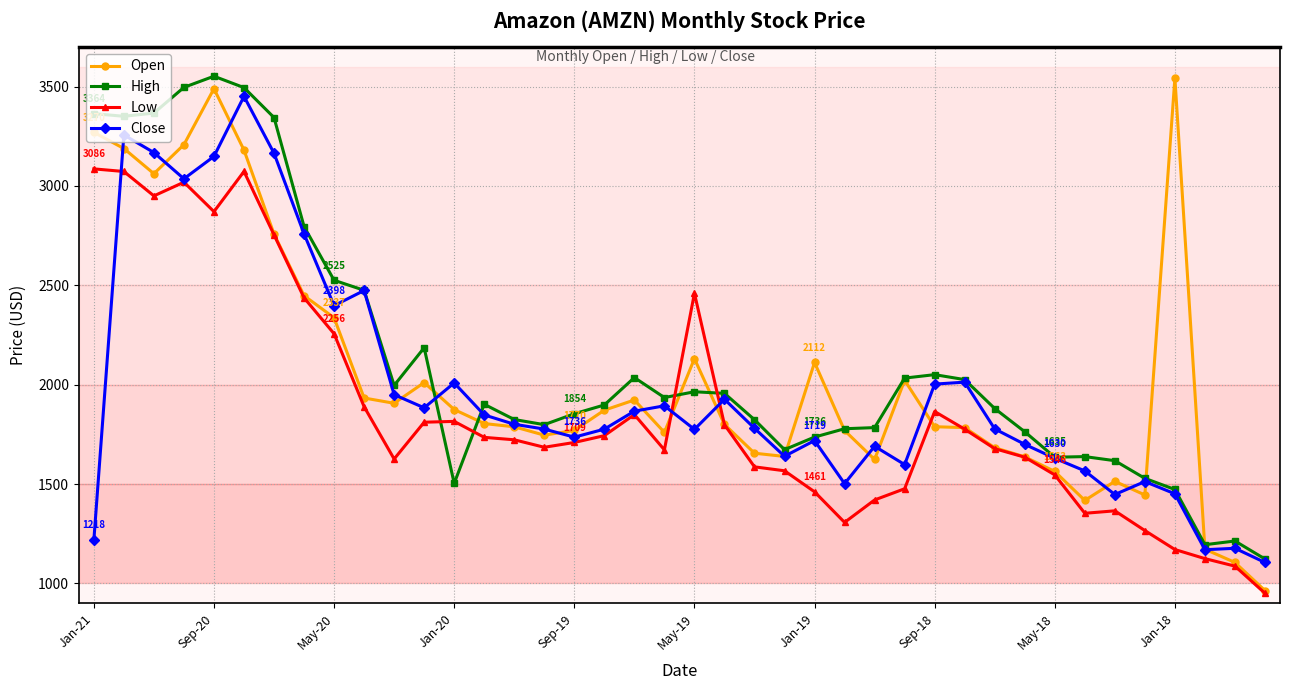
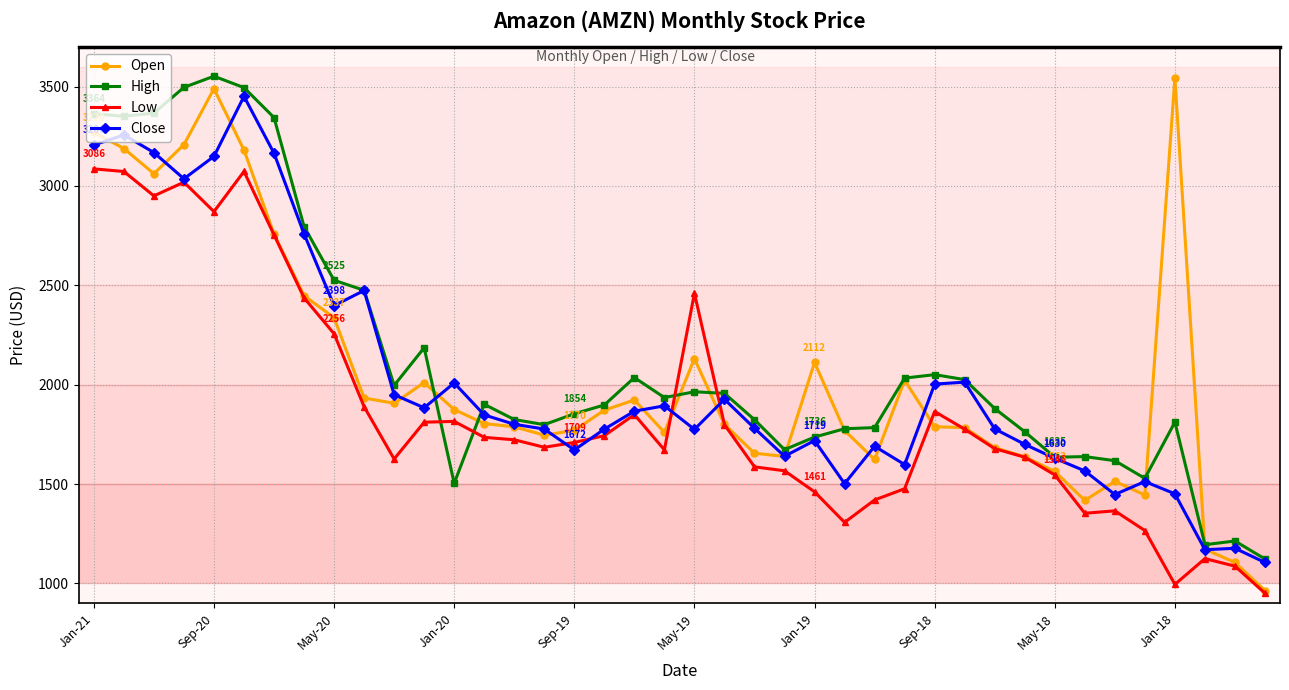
  {
    "Open": {
      "Jan-19": 2112
    },
    "High": {
      "Sep-20": 3550,
      "Jan-20": 1500,
      "May-19": 1960,
      "Sep-18": 2050,
-     "Jan-18": 1470
+     "Jan-18": 1810
    },
    "Low": {
      "Sep-20": 2870,
      "Jan-20": 1820,
      "May-19": 2460,
      "Sep-18": 1870,
-     "Jan-18": 1170
+     "Jan-18": 990
    },
    "Close": {
-     "Jan-21": 1220,
+     "Jan-21": 3210,
      "May-20": 2398,
-     "Sep-19": 1736
+     "Sep-19": 1672
    }
  }
